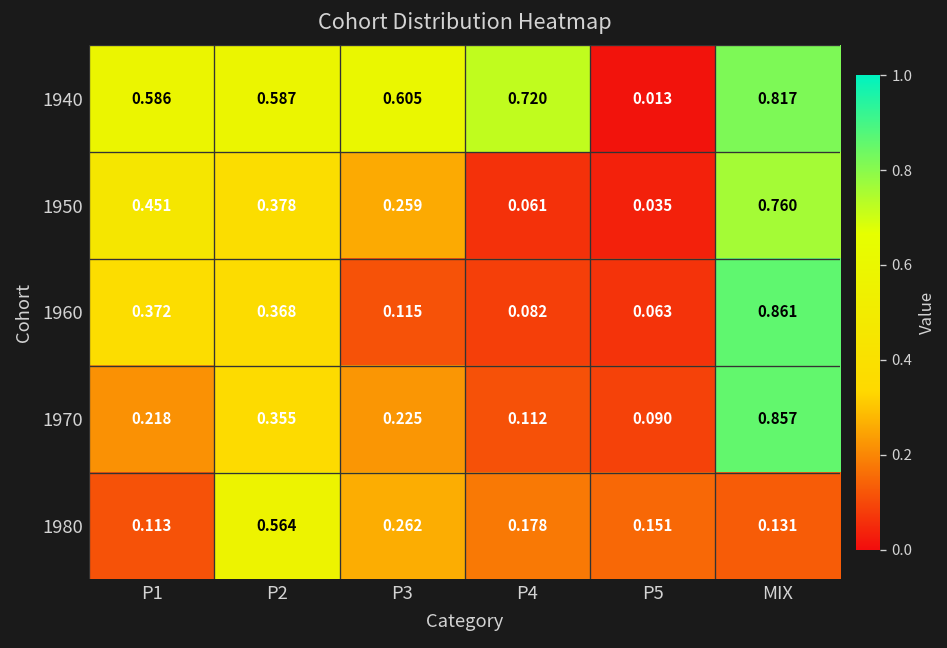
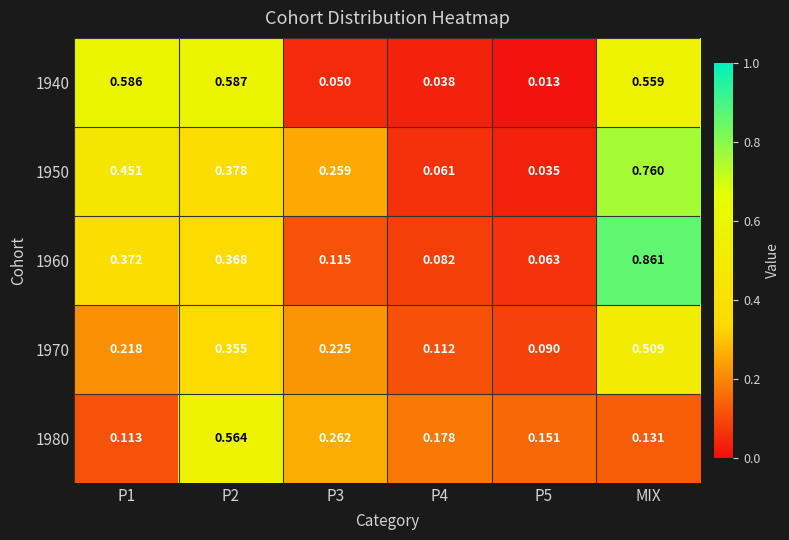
  {
    "1940": {
      "P1": 0.586,
      "P2": 0.587,
-     "P3": 0.605,
-     "P4": 0.720,
+     "P3": 0.050,
+     "P4": 0.038,
      "P5": 0.013,
-     "MIX": 0.817
+     "MIX": 0.559
    },
    "1950": {
      "P1": 0.451,
      "P2": 0.378,
      "P3": 0.259,
      "P4": 0.061,
      "P5": 0.035,
      "MIX": 0.760
    },
    "1960": {
      "P1": 0.372,
      "P2": 0.368,
      "P3": 0.115,
      "P4": 0.082,
      "P5": 0.063,
      "MIX": 0.861
    },
    "1970": {
      "P1": 0.218,
      "P2": 0.355,
      "P3": 0.225,
      "P4": 0.112,
      "P5": 0.090,
-     "MIX": 0.857
+     "MIX": 0.509
    },
    "1980": {
      "P1": 0.113,
      "P2": 0.564,
      "P3": 0.262,
      "P4": 0.178,
      "P5": 0.151,
      "MIX": 0.131
    }
  }
